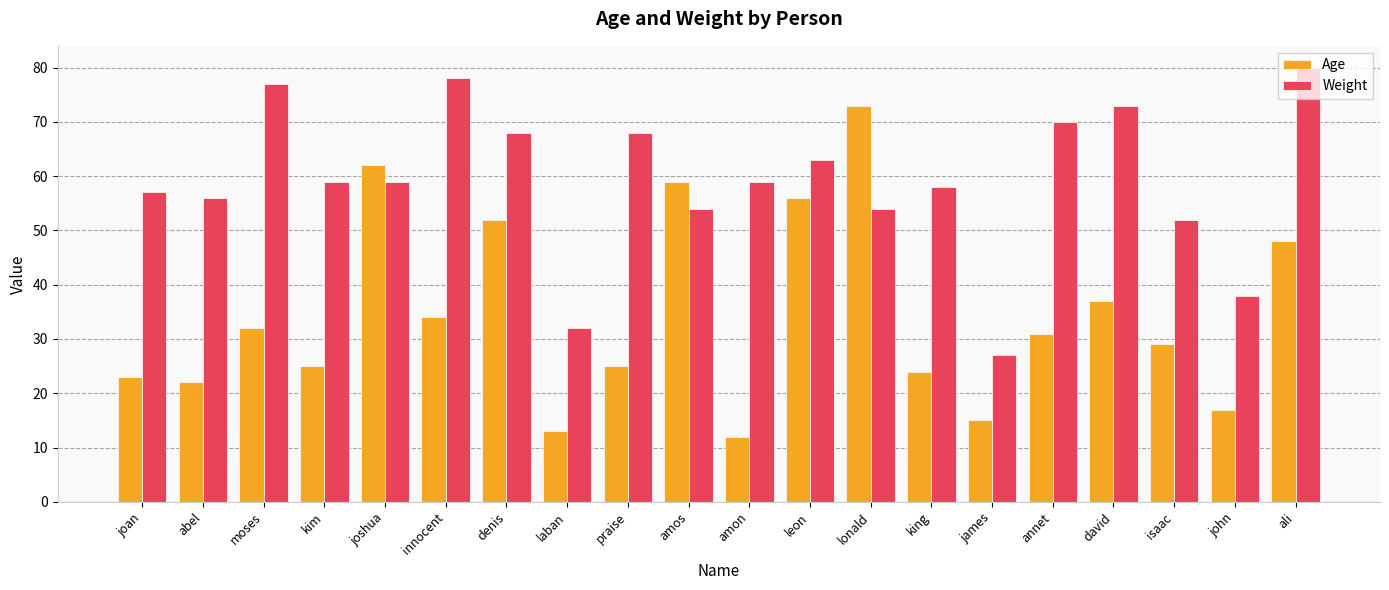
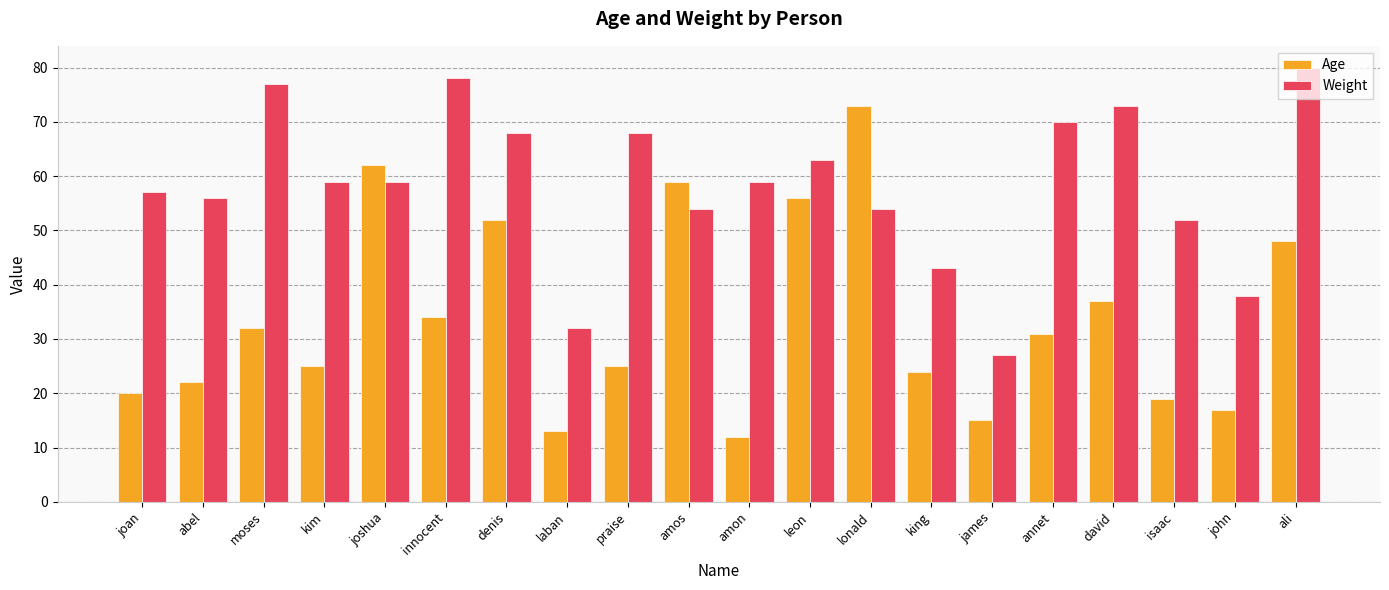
  {
    "Age": {
-     "joan": 23,
+     "joan": 20,
      "abel": 22,
      "moses": 32,
      "kim": 25,
      "joshua": 62,
      "innocent": 34,
      "denis": 52,
      "laban": 13,
      "praise": 25,
      "amos": 59,
      "amon": 12,
      "leon": 56,
      "lonald": 73,
      "king": 24,
      "james": 15,
      "annet": 31,
      "david": 37,
-     "isaac": 29,
+     "isaac": 19,
      "john": 17,
      "ali": 48
    },
    "Weight": {
      "joan": 57,
      "abel": 56,
      "moses": 77,
      "kim": 59,
      "joshua": 59,
      "innocent": 78,
      "denis": 68,
      "laban": 32,
      "praise": 68,
      "amos": 54,
      "amon": 59,
      "leon": 63,
      "lonald": 54,
-     "king": 58,
+     "king": 43,
      "james": 27,
      "annet": 70,
      "david": 73,
      "isaac": 52,
      "john": 38
    }
  }
